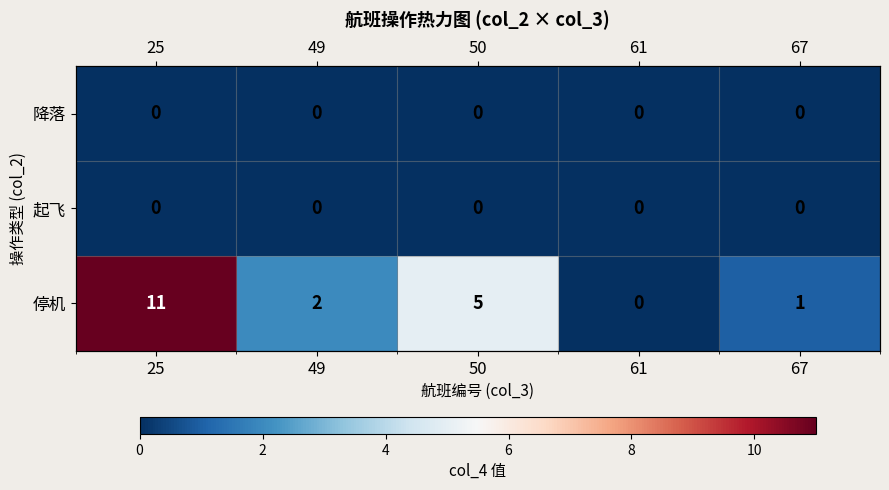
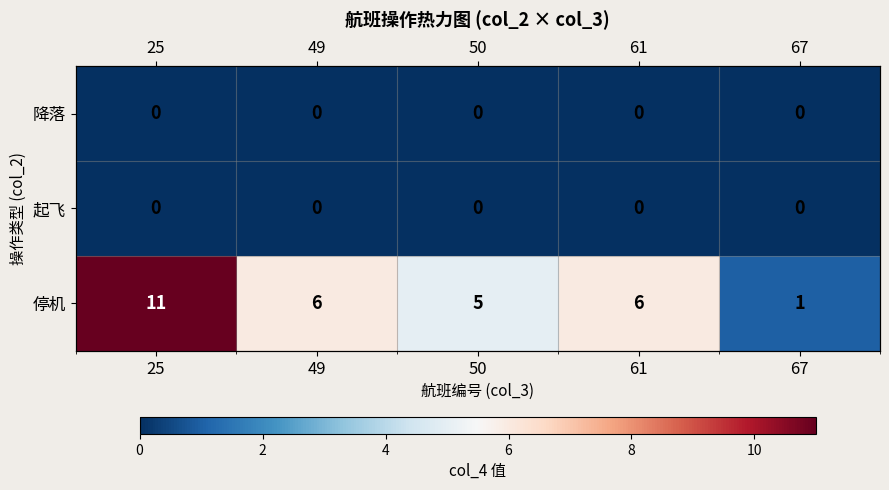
  {
    "降落": {
      "25": 0,
      "49": 0,
      "50": 0,
      "61": 0,
      "67": 0
    },
    "起飞": {
      "25": 0,
      "49": 0,
      "50": 0,
      "61": 0,
      "67": 0
    },
    "停机": {
      "25": 11,
-     "49": 2,
+     "49": 6,
      "50": 5,
-     "61": 0,
+     "61": 6,
      "67": 1
    }
  }
